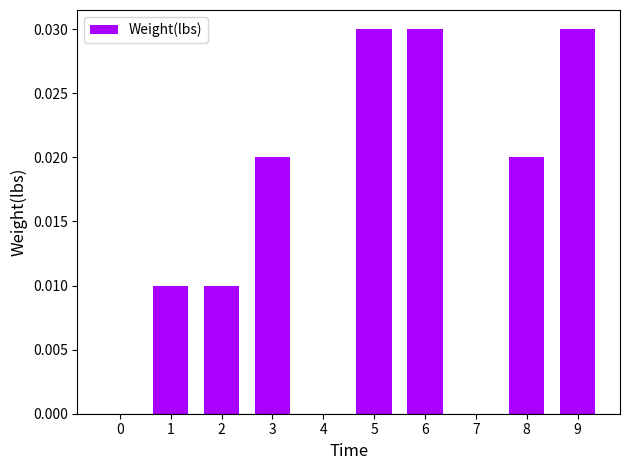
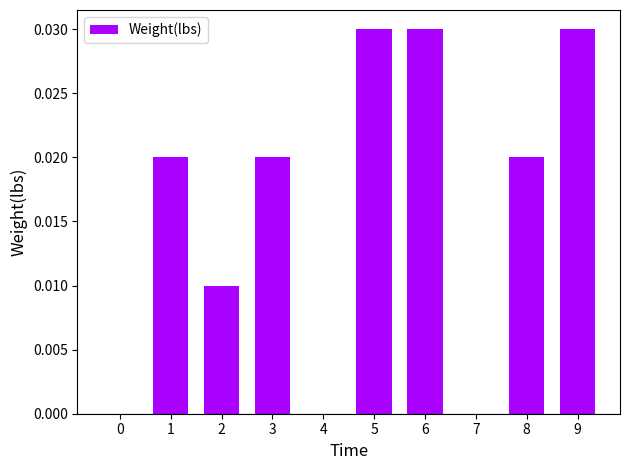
  {
    "0": 0.00,
-   "1": 0.01,
+   "1": 0.02,
    "2": 0.01,
    "3": 0.02,
    "4": 0.00,
    "5": 0.03,
    "6": 0.03,
    "7": 0.00,
    "8": 0.02,
    "9": 0.03
  }
